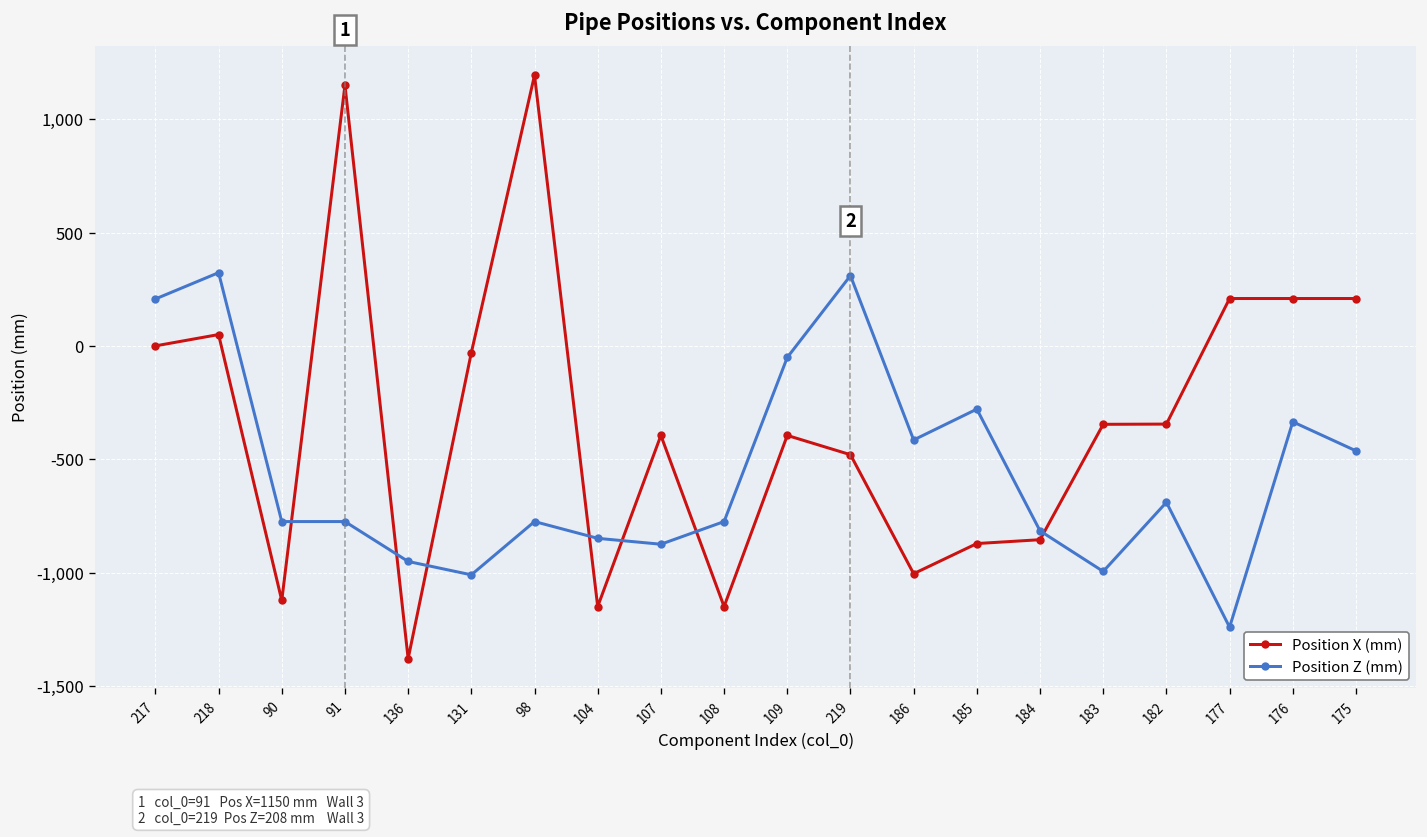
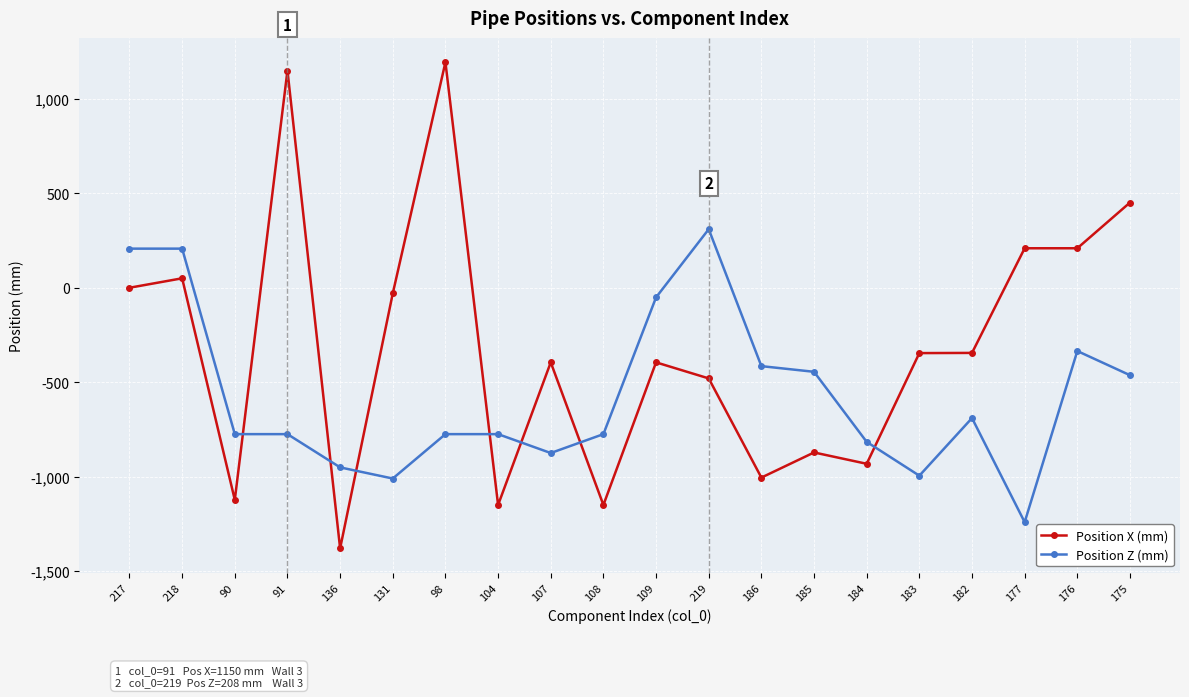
  {
    "Position X (mm)": {
      "217": "0",
      "218": "50",
      "90": "-1,120",
      "91": "1,150",
      "136": "-1,380",
      "131": "-30",
      "98": "1,190",
      "104": "-1,150",
      "107": "-400",
      "108": "-1,150",
      "109": "-400",
      "219": "-480",
      "186": "-1,010",
      "185": "-870",
-     "184": "-860",
+     "184": "-930",
      "183": "-350",
      "182": "-350",
      "177": "210",
      "176": "210",
-     "175": "210"
+     "175": "450"
    },
    "Position Z (mm)": {
      "217": "210",
-     "218": "320",
+     "218": "210",
      "90": "-780",
      "91": "-780",
      "136": "-950",
      "131": "-1,010",
      "98": "-780",
-     "104": "-850",
+     "104": "-780",
      "107": "-880",
      "108": "-780",
      "109": "-50",
      "219": "310",
      "186": "-420",
-     "185": "-280",
+     "185": "-450",
      "184": "-820",
      "183": "-1,000",
      "182": "-690",
      "177": "-1,240",
      "176": "-340",
      "175": "-460"
    }
  }
